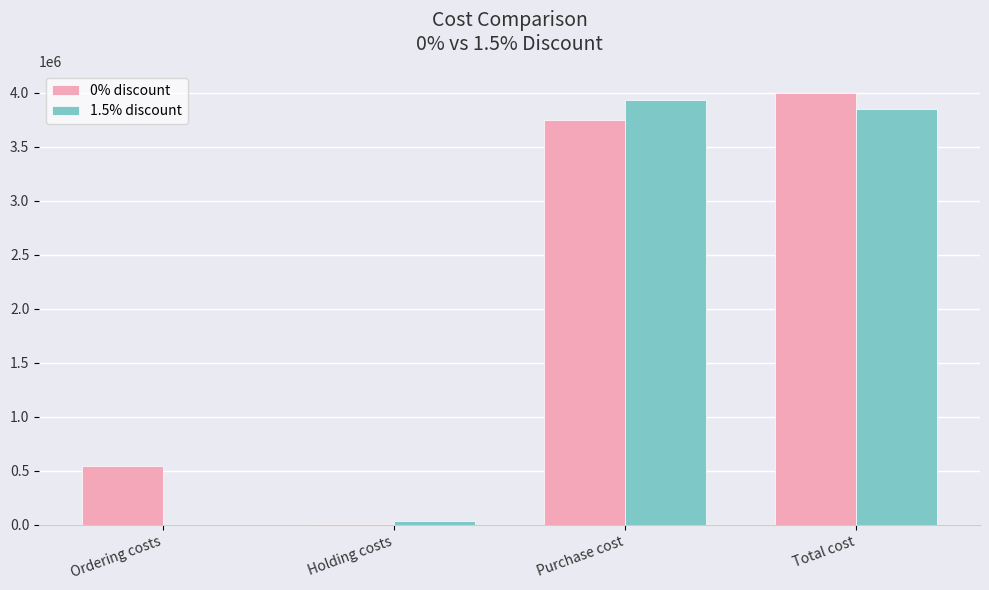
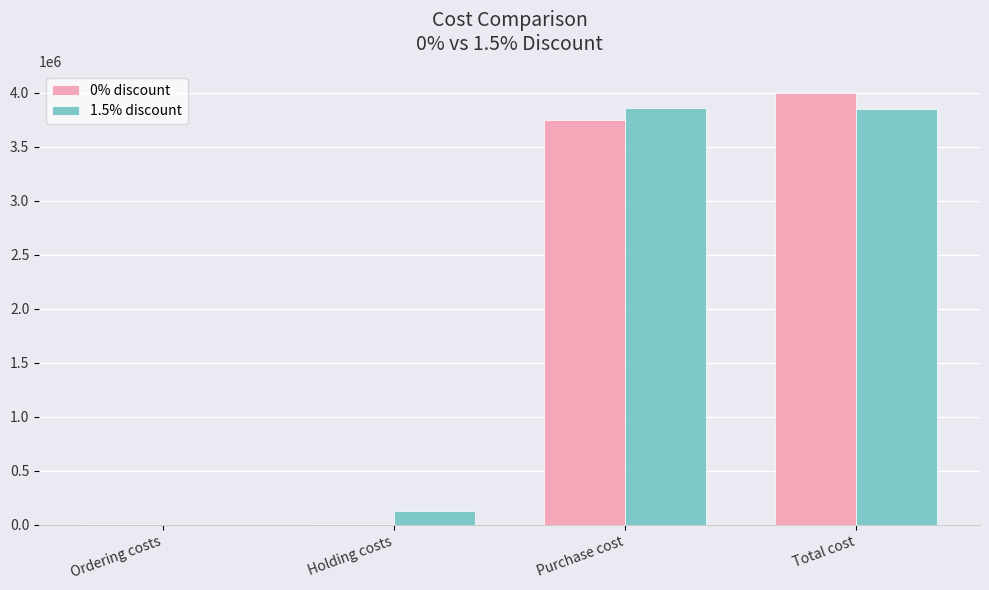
  {
    "0% discount": {
-     "Ordering costs": 550000,
+     "Ordering costs": 0,
      "Purchase cost": 3750000,
      "Total cost": 4000000
    },
    "1.5% discount": {
-     "Holding costs": 30000,
-     "Purchase cost": 3940000,
+     "Holding costs": 120000,
+     "Purchase cost": 3860000,
      "Total cost": 3850000
    }
  }
